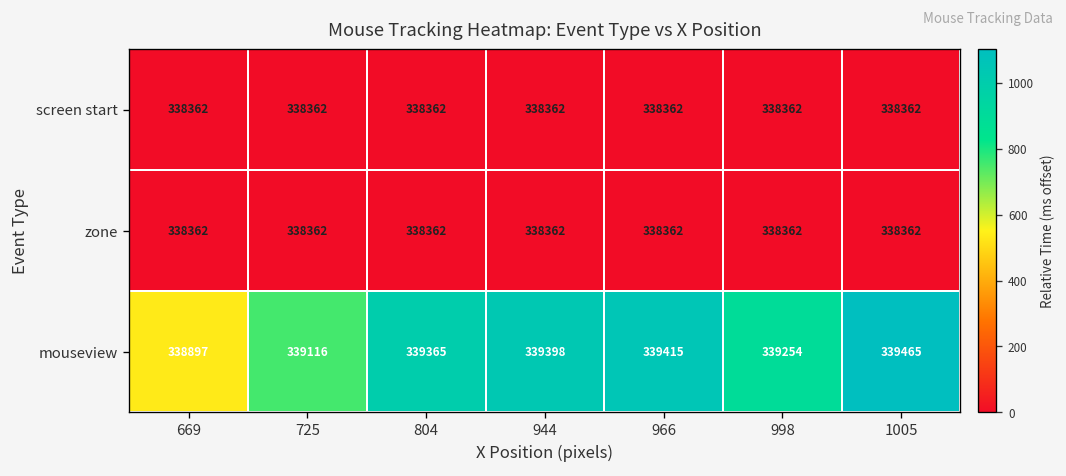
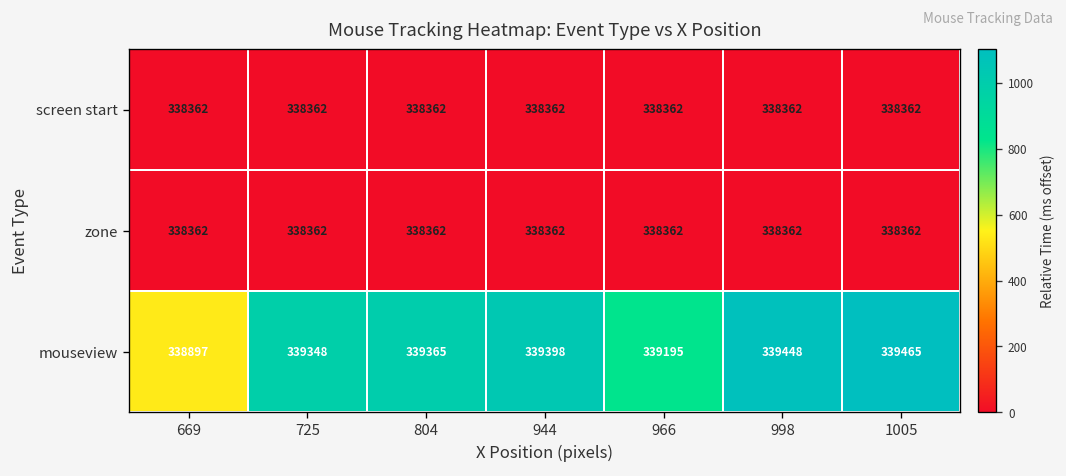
  {
    "screen start": {
      "669": 338362,
      "725": 338362,
      "804": 338362,
      "944": 338362,
      "966": 338362,
      "998": 338362,
      "1005": 338362
    },
    "zone": {
      "669": 338362,
      "725": 338362,
      "804": 338362,
      "944": 338362,
      "966": 338362,
      "998": 338362,
      "1005": 338362
    },
    "mouseview": {
      "669": 338897,
-     "725": 339116,
+     "725": 339348,
      "804": 339365,
      "944": 339398,
-     "966": 339415,
-     "998": 339254,
+     "966": 339195,
+     "998": 339448,
      "1005": 339465
    }
  }
